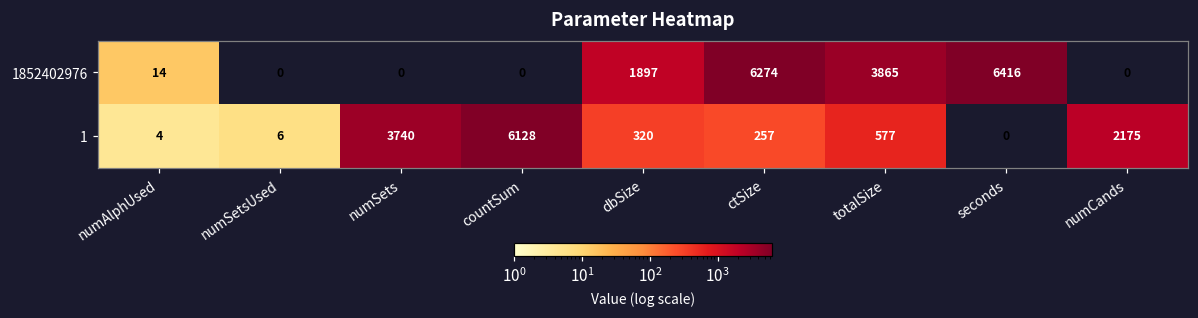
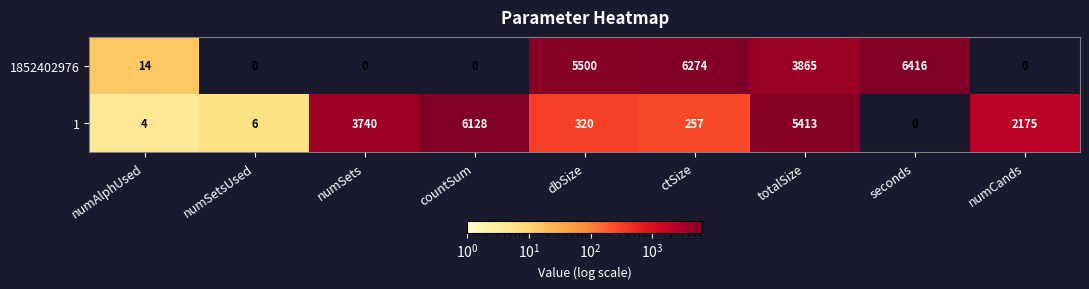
  {
    "1852402976": {
      "numAlphUsed": 14,
-     "dbSize": 1897,
+     "dbSize": 5500,
      "ctSize": 6274,
      "totalSize": 3865,
      "seconds": 6416
    },
    "1": {
      "numAlphUsed": 4,
      "numSetsUsed": 6,
      "numSets": 3740,
      "countSum": 6128,
      "dbSize": 320,
      "ctSize": 257,
-     "totalSize": 577,
+     "totalSize": 5413,
      "numCands": 2175
    }
  }
